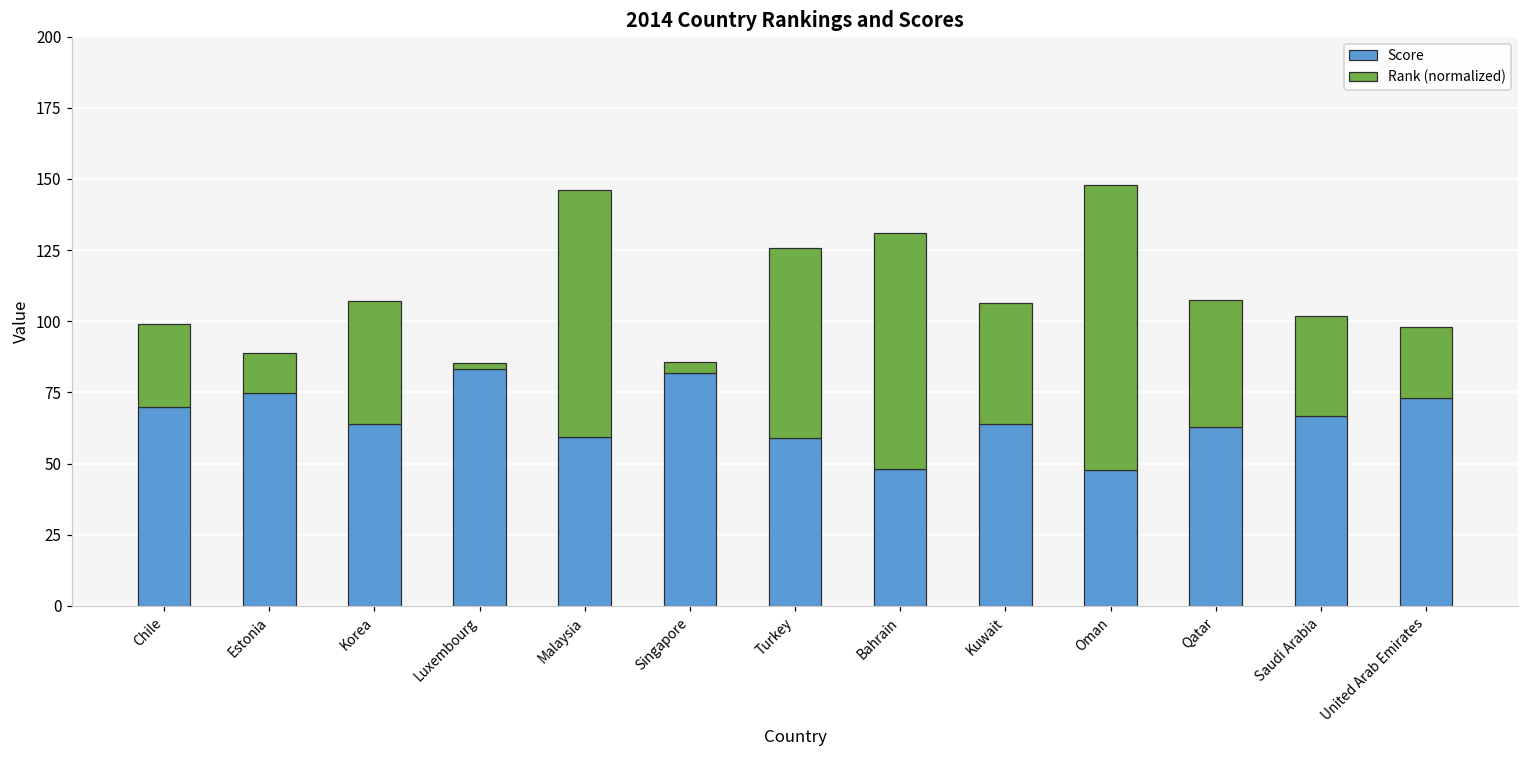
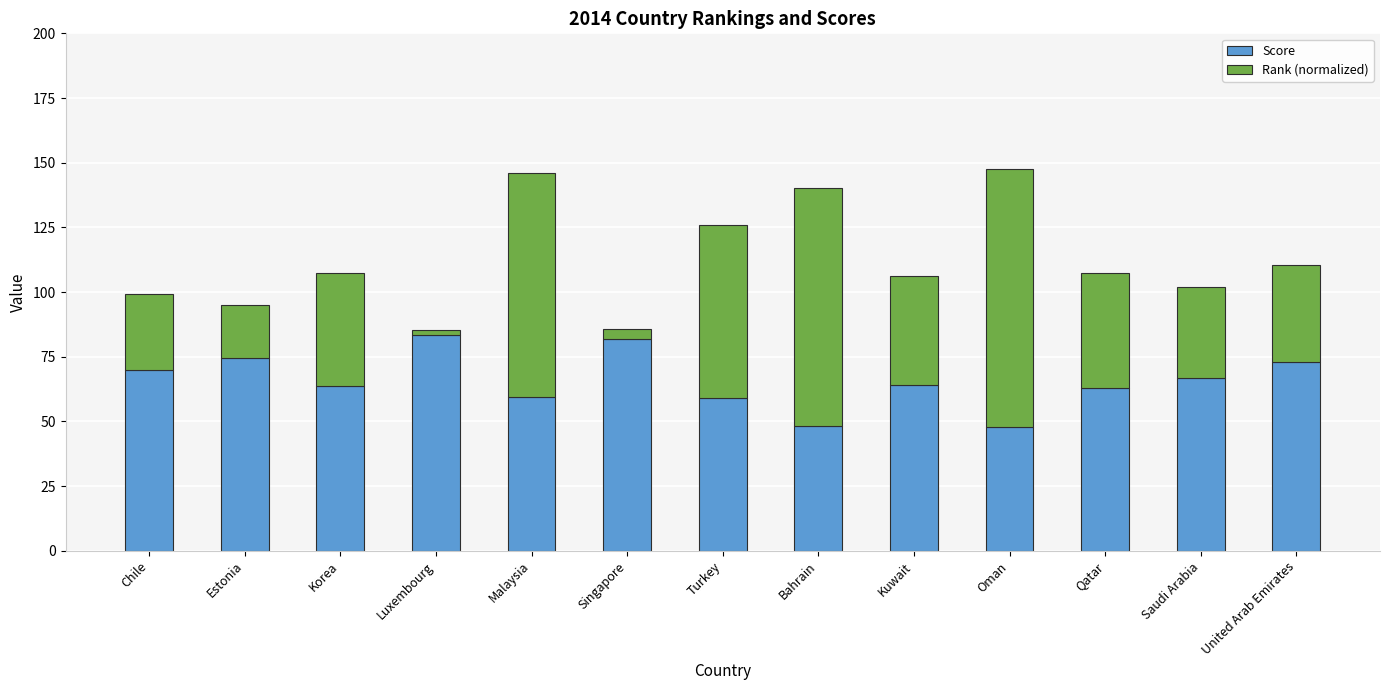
  {
    "Score": {
      "Chile": 70,
      "Estonia": 75,
      "Korea": 64,
      "Luxembourg": 83,
      "Malaysia": 59,
      "Singapore": 82,
      "Turkey": 59,
      "Bahrain": 48,
      "Kuwait": 64,
      "Oman": 48,
      "Qatar": 63,
      "Saudi Arabia": 67,
      "United Arab Emirates": 73
    },
    "Rank (normalized)": {
      "Chile": 29,
-     "Estonia": 14,
+     "Estonia": 20,
      "Korea": 43,
      "Luxembourg": 2,
      "Malaysia": 87,
      "Singapore": 4,
      "Turkey": 67,
-     "Bahrain": 83,
+     "Bahrain": 92,
      "Kuwait": 42,
      "Oman": 100,
      "Qatar": 44,
      "Saudi Arabia": 35,
-     "United Arab Emirates": 25
+     "United Arab Emirates": 37
    }
  }
